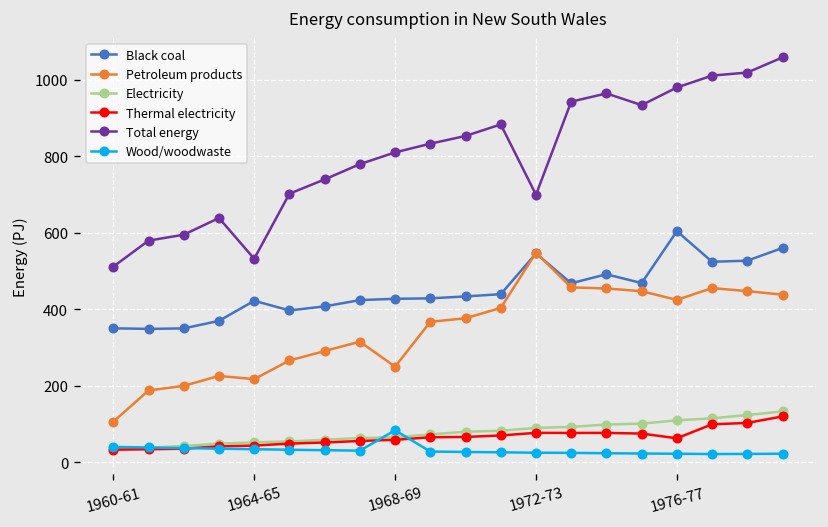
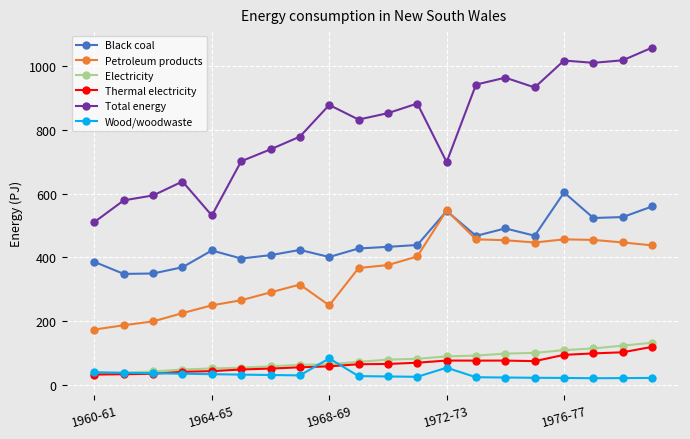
  {
    "Black coal": {
-     "1960-61": 350,
+     "1960-61": 390,
      "1964-65": 420,
-     "1968-69": 430,
+     "1968-69": 400,
      "1976-77": 600
    },
    "Petroleum products": {
-     "1960-61": 110,
-     "1964-65": 220,
+     "1960-61": 170,
+     "1964-65": 250,
      "1968-69": 250,
-     "1976-77": 420
+     "1976-77": 460
    },
    "Electricity": {
      "1964-65": 50,
      "1972-73": 90,
      "1976-77": 110
    },
    "Thermal electricity": {
      "1964-65": 40,
      "1972-73": 80,
-     "1976-77": 60
+     "1976-77": 90
    },
    "Total energy": {
      "1960-61": 510,
      "1964-65": 530,
-     "1968-69": 810,
+     "1968-69": 880,
      "1972-73": 700,
-     "1976-77": 980
+     "1976-77": 1020
    },
    "Wood/woodwaste": {
      "1964-65": 30,
      "1968-69": 80,
-     "1972-73": 20,
+     "1972-73": 50,
      "1976-77": 20
    }
  }
